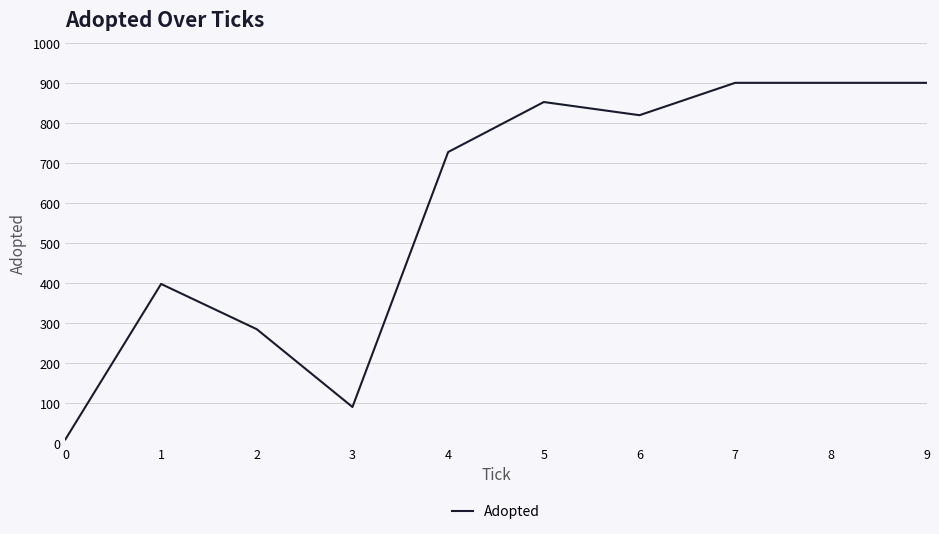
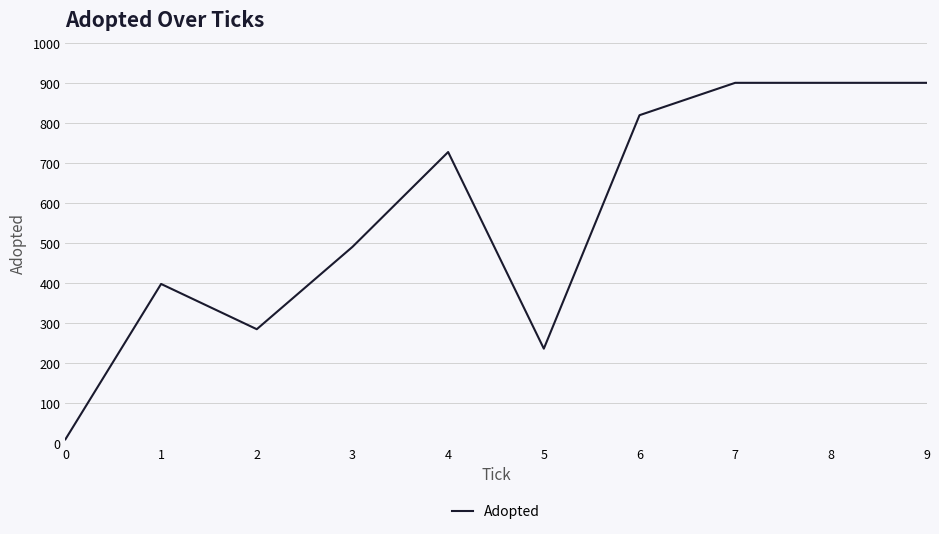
  {
    "0": 10,
    "1": 400,
    "2": 280,
-   "3": 90,
+   "3": 490,
    "4": 730,
-   "5": 850,
+   "5": 240,
    "6": 820,
    "7": 900,
    "8": 900,
    "9": 900
  }
